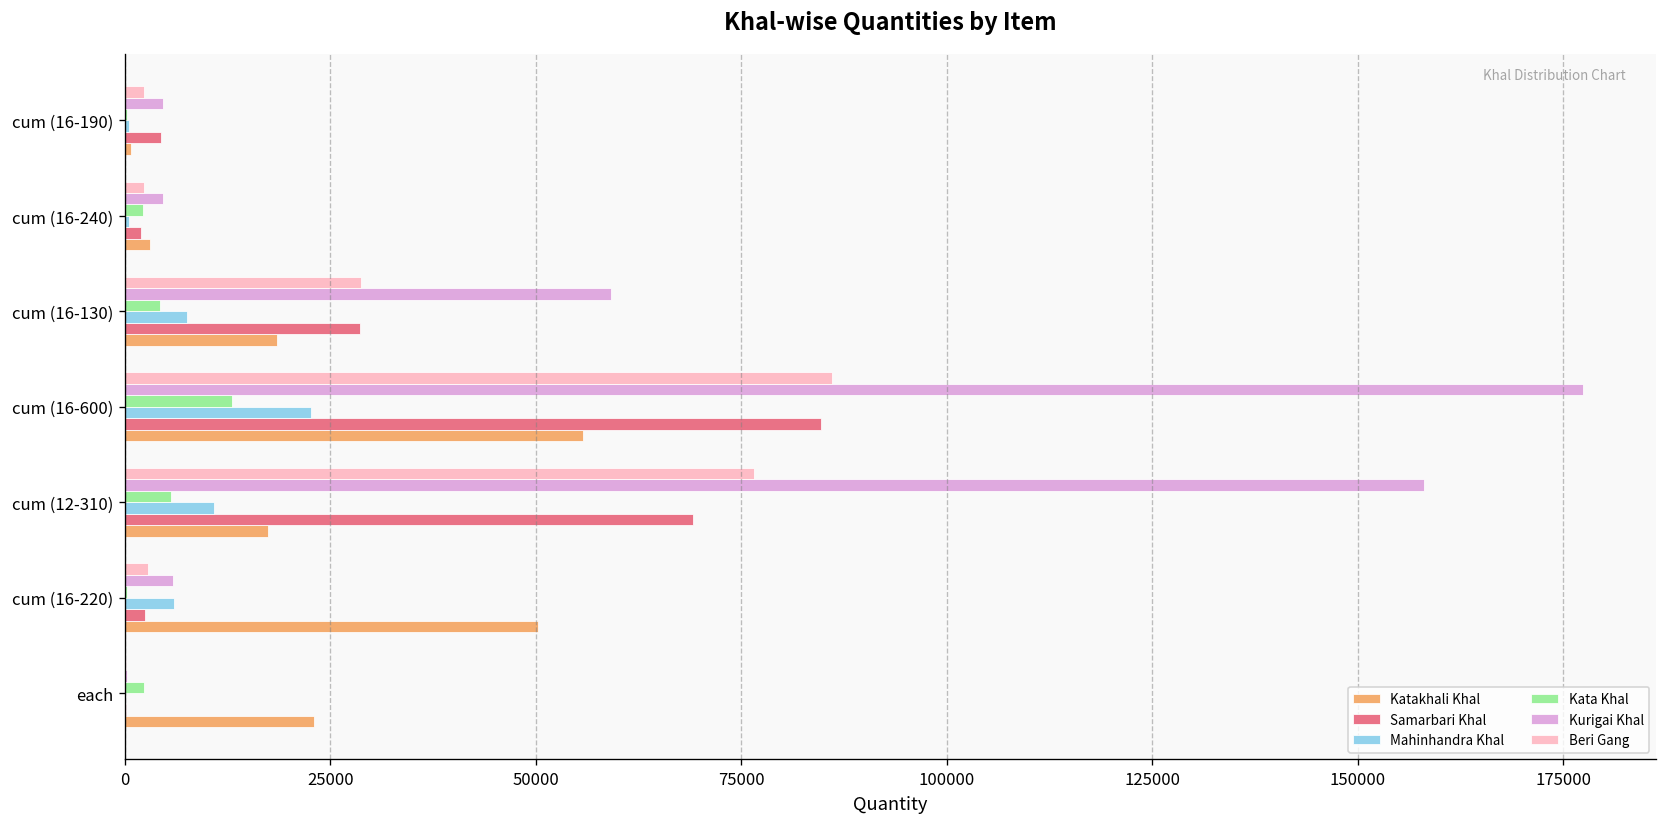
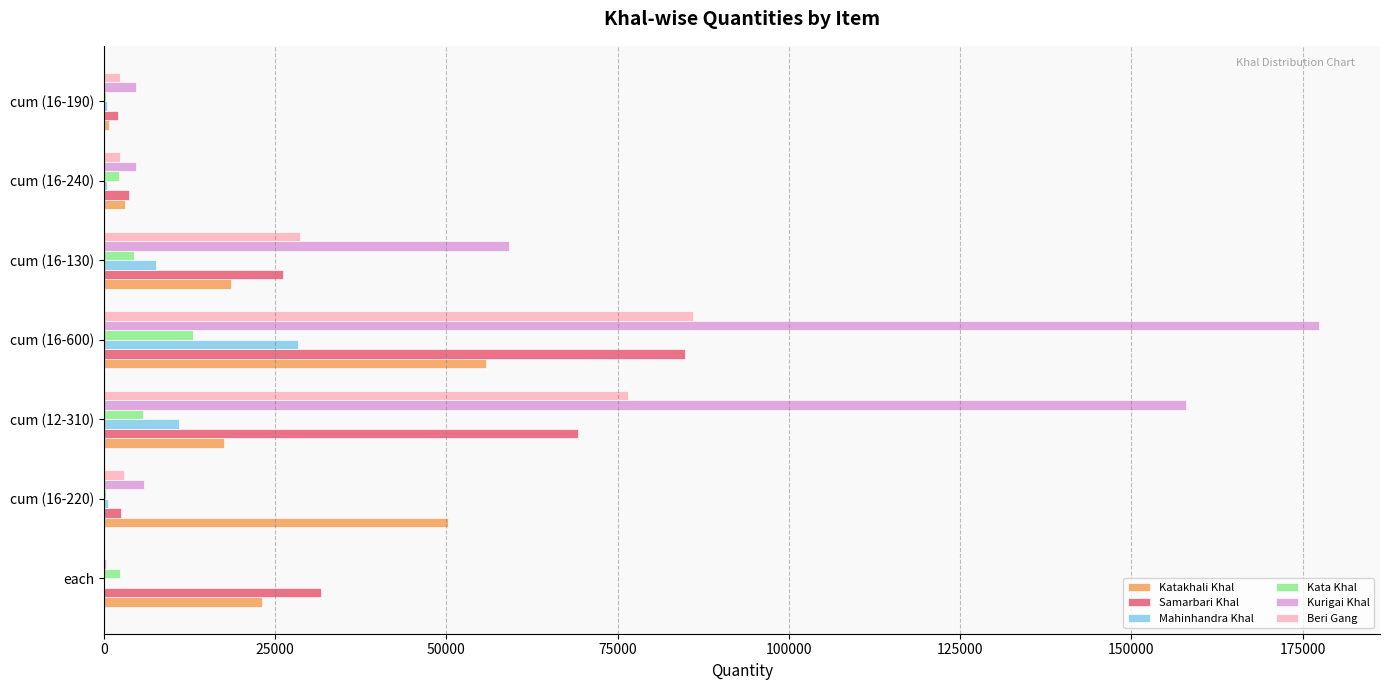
  {
    "Katakhali Khal": {
      "cum (16-190)": 1000,
      "cum (16-240)": 3000,
      "cum (16-130)": 19000,
      "cum (16-600)": 56000,
      "cum (12-310)": 17000,
      "cum (16-220)": 50000,
      "each": 23000
    },
    "Samarbari Khal": {
-     "cum (16-190)": 4000,
-     "cum (16-240)": 2000,
-     "cum (16-130)": 29000,
+     "cum (16-190)": 2000,
+     "cum (16-240)": 4000,
+     "cum (16-130)": 26000,
      "cum (16-600)": 85000,
      "cum (12-310)": 69000,
      "cum (16-220)": 2000,
-     "each": 0
+     "each": 32000
    },
    "Mahinhandra Khal": {
      "cum (16-190)": 0,
      "cum (16-240)": 0,
      "cum (16-130)": 8000,
-     "cum (16-600)": 23000,
+     "cum (16-600)": 28000,
      "cum (12-310)": 11000,
-     "cum (16-220)": 6000
+     "cum (16-220)": 1000
    },
    "Kata Khal": {
      "cum (16-240)": 2000,
      "cum (16-130)": 4000,
      "cum (16-600)": 13000,
      "cum (12-310)": 6000,
      "each": 2000
    }
  }
